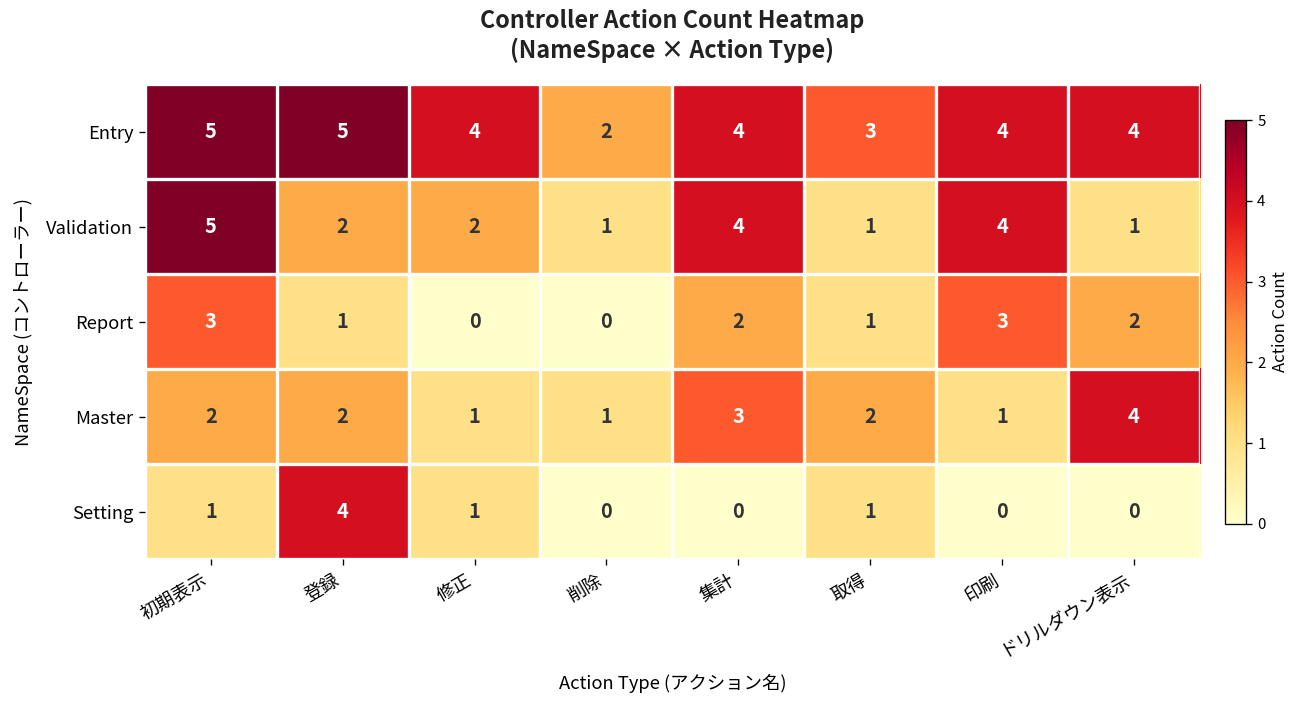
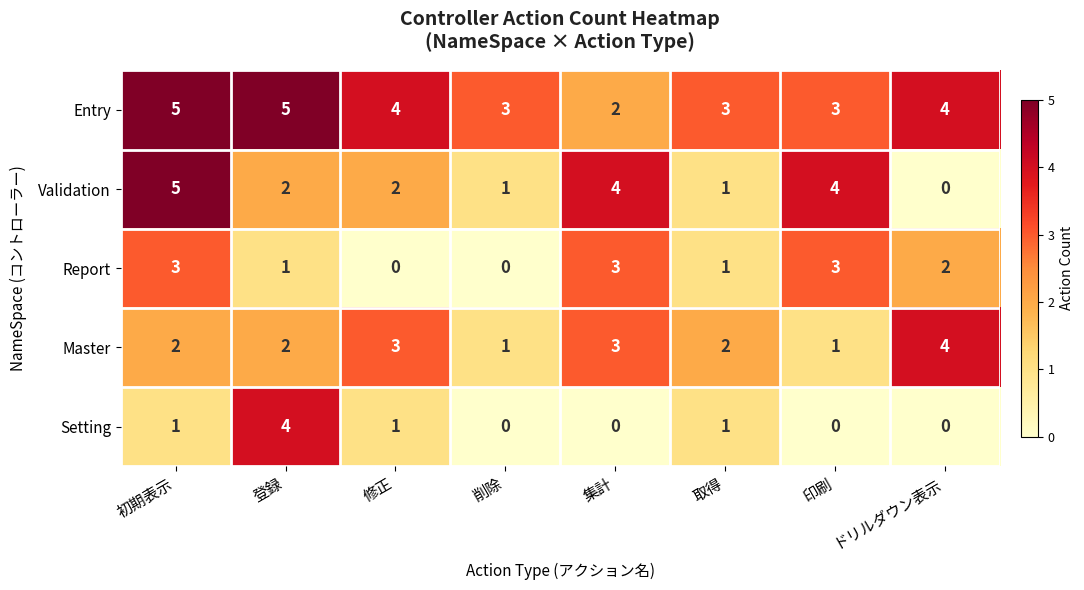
  {
    "Entry": {
      "初期表示": 5,
      "登録": 5,
      "修正": 4,
-     "削除": 2,
-     "集計": 4,
+     "削除": 3,
+     "集計": 2,
      "取得": 3,
-     "印刷": 4,
+     "印刷": 3,
      "ドリルダウン表示": 4
    },
    "Validation": {
      "初期表示": 5,
      "登録": 2,
      "修正": 2,
      "削除": 1,
      "集計": 4,
      "取得": 1,
      "印刷": 4,
-     "ドリルダウン表示": 1
+     "ドリルダウン表示": 0
    },
    "Report": {
      "初期表示": 3,
      "登録": 1,
      "修正": 0,
      "削除": 0,
-     "集計": 2,
+     "集計": 3,
      "取得": 1,
      "印刷": 3,
      "ドリルダウン表示": 2
    },
    "Master": {
      "初期表示": 2,
      "登録": 2,
-     "修正": 1,
+     "修正": 3,
      "削除": 1,
      "集計": 3,
      "取得": 2,
      "印刷": 1,
      "ドリルダウン表示": 4
    },
    "Setting": {
      "初期表示": 1,
      "登録": 4,
      "修正": 1,
      "削除": 0,
      "集計": 0,
      "取得": 1,
      "印刷": 0,
      "ドリルダウン表示": 0
    }
  }
